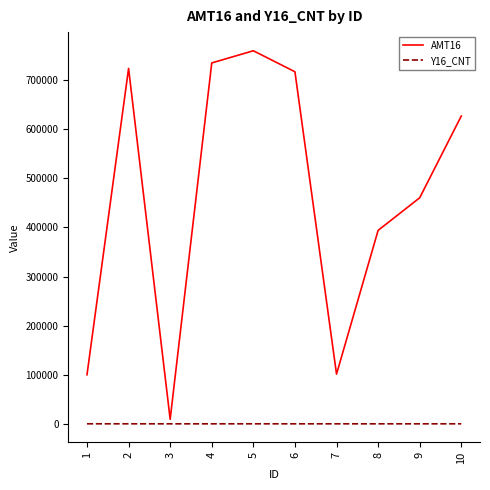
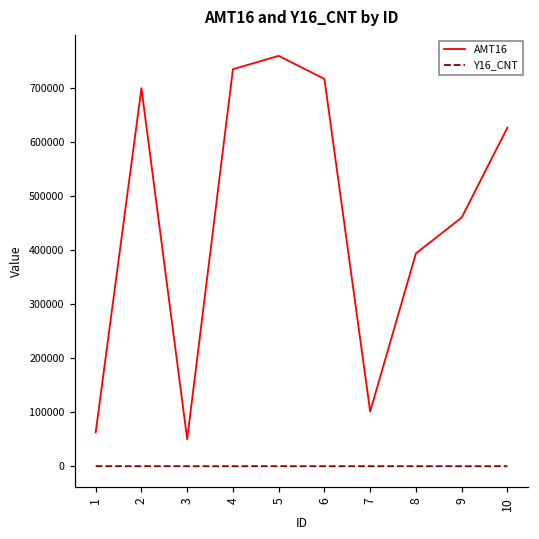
  {
    "AMT16": {
-     "1": 100000,
-     "2": 720000,
-     "3": 10000,
+     "1": 60000,
+     "2": 700000,
+     "3": 50000,
      "4": 740000,
      "5": 760000,
      "6": 720000,
      "7": 100000,
      "8": 390000,
      "9": 460000,
      "10": 630000
    },
    "Y16_CNT": {
      "1": 0,
      "2": 0,
      "3": 0,
      "4": 0,
      "5": 0,
      "6": 0,
      "7": 0,
      "8": 0,
      "9": 0,
      "10": 0
    }
  }
